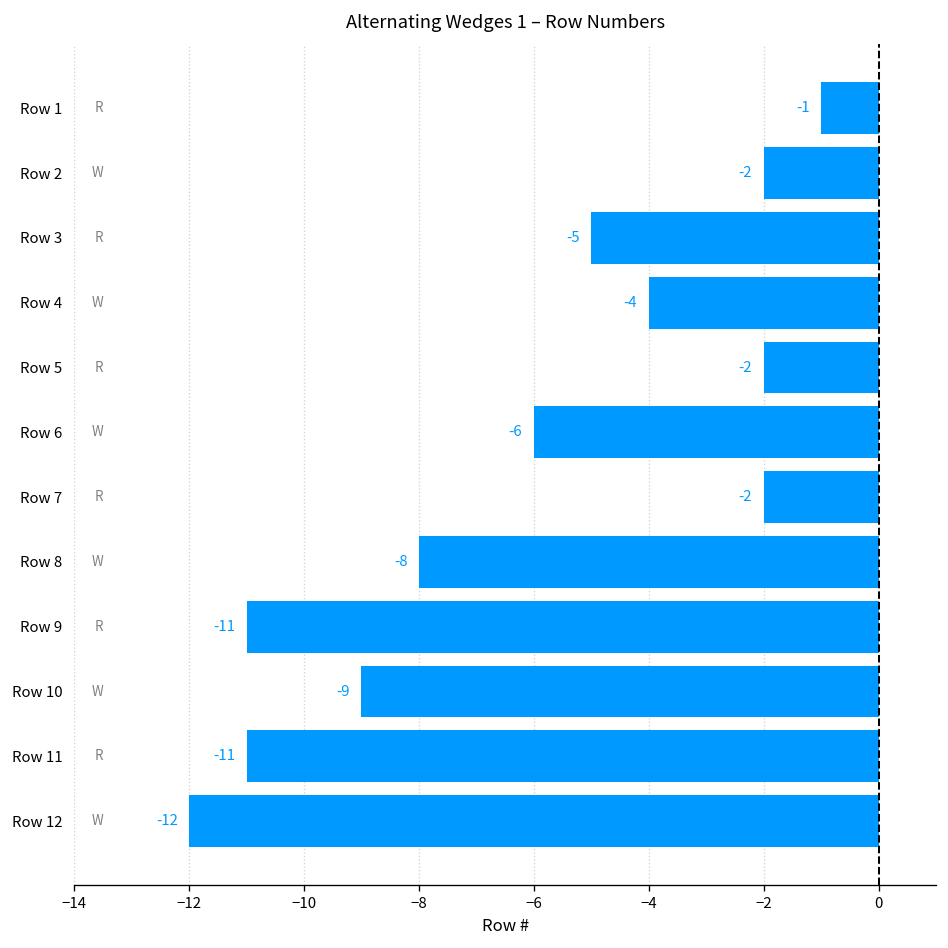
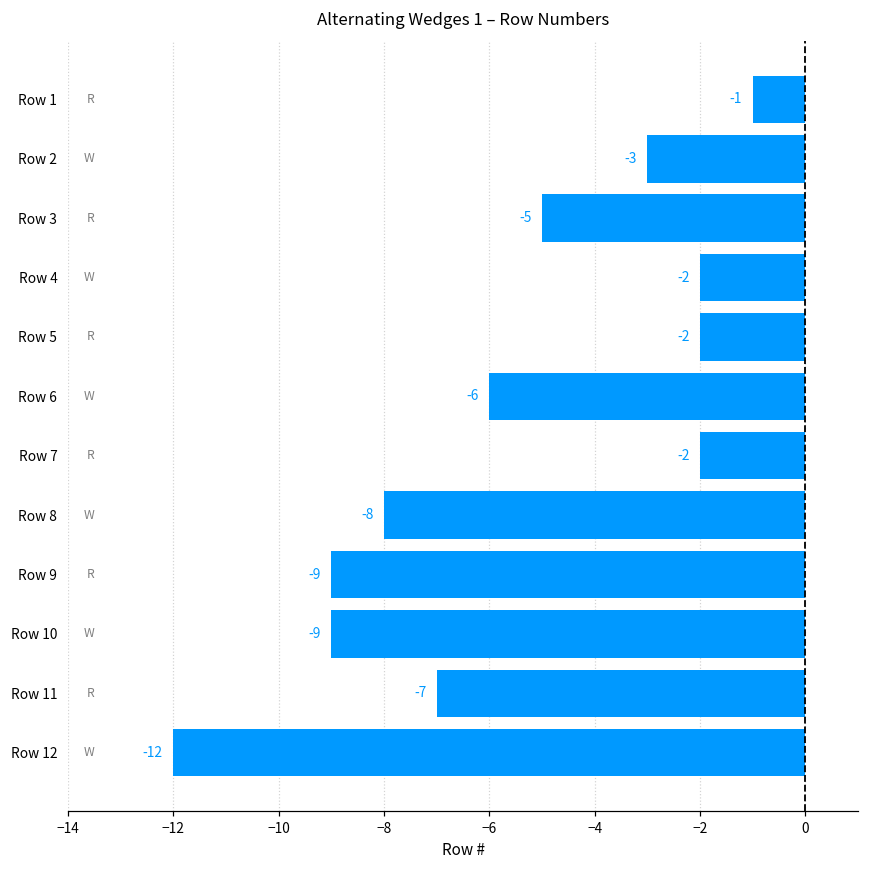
  {
    "Row 1": -1,
-   "Row 2": -2,
+   "Row 2": -3,
    "Row 3": -5,
-   "Row 4": -4,
+   "Row 4": -2,
    "Row 5": -2,
    "Row 6": -6,
    "Row 7": -2,
    "Row 8": -8,
-   "Row 9": -11,
+   "Row 9": -9,
    "Row 10": -9,
-   "Row 11": -11,
+   "Row 11": -7,
    "Row 12": -12
  }
